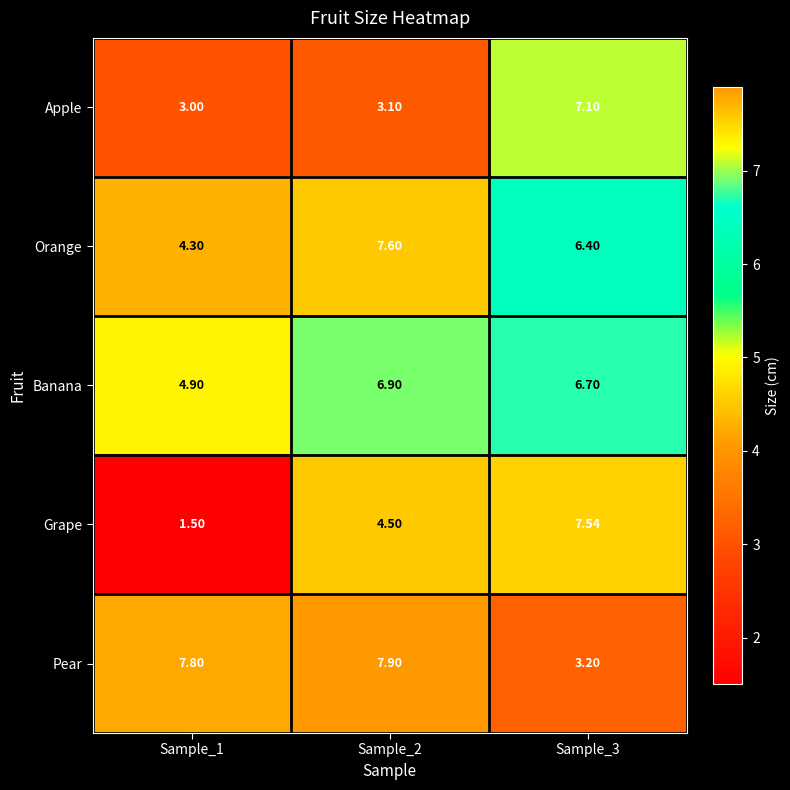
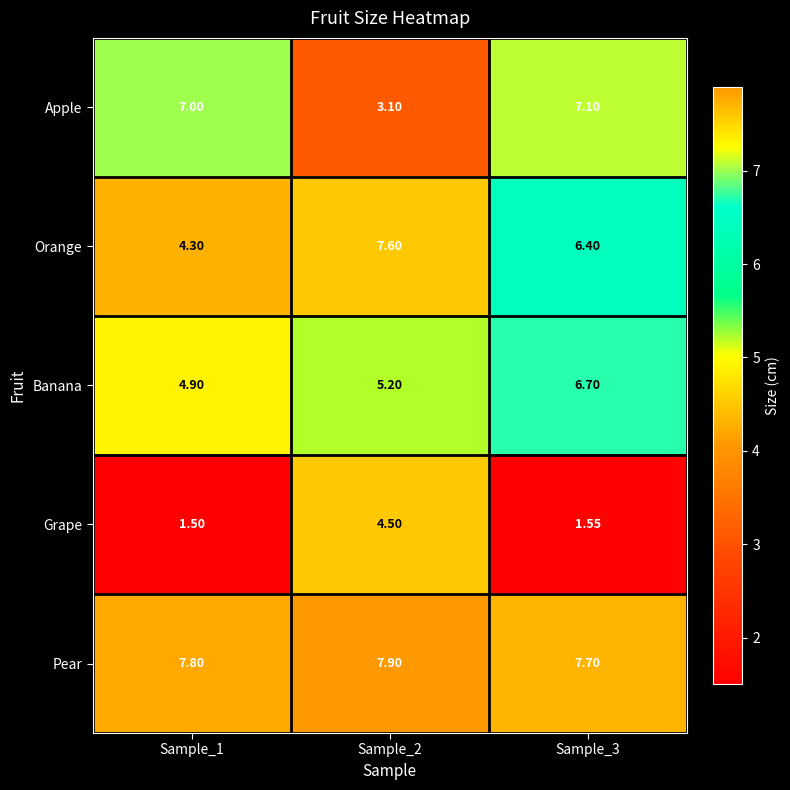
  {
    "Apple": {
-     "Sample_1": 3.00,
+     "Sample_1": 7.00,
      "Sample_2": 3.10,
      "Sample_3": 7.10
    },
    "Orange": {
      "Sample_1": 4.30,
      "Sample_2": 7.60,
      "Sample_3": 6.40
    },
    "Banana": {
      "Sample_1": 4.90,
-     "Sample_2": 6.90,
+     "Sample_2": 5.20,
      "Sample_3": 6.70
    },
    "Grape": {
      "Sample_1": 1.50,
      "Sample_2": 4.50,
-     "Sample_3": 7.54
+     "Sample_3": 1.55
    },
    "Pear": {
      "Sample_1": 7.80,
      "Sample_2": 7.90,
-     "Sample_3": 3.20
+     "Sample_3": 7.70
    }
  }
